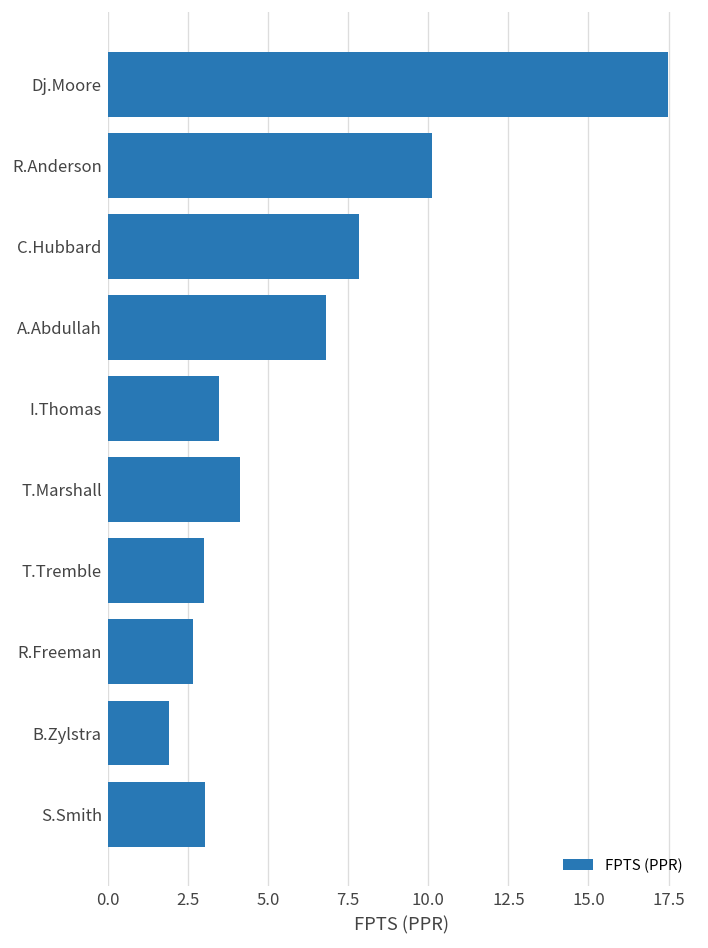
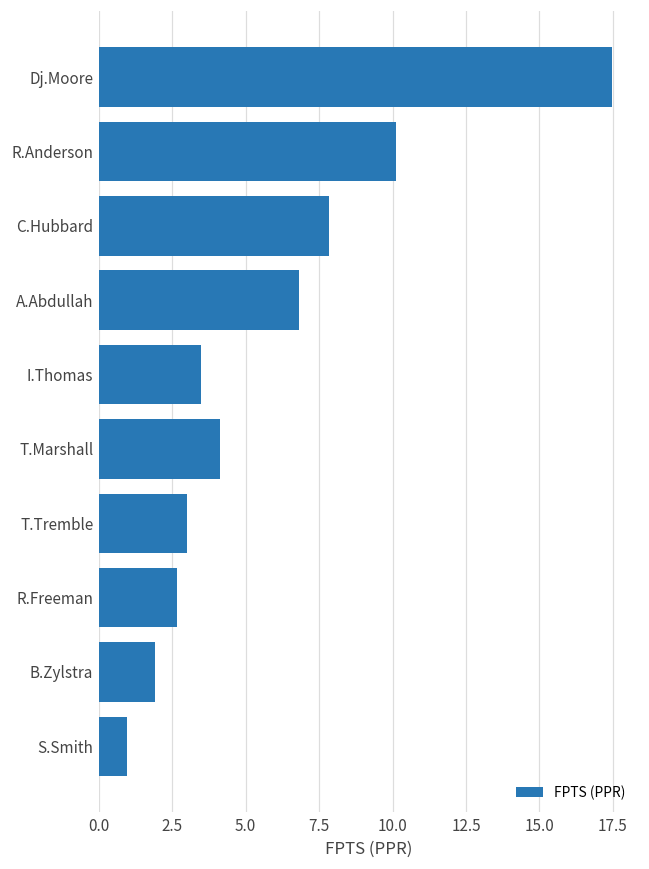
  {
    "Dj.Moore": 17.5,
    "R.Anderson": 10.1,
    "C.Hubbard": 7.8,
    "A.Abdullah": 6.8,
    "I.Thomas": 3.5,
    "T.Marshall": 4.1,
    "T.Tremble": 3.0,
    "R.Freeman": 2.7,
    "B.Zylstra": 1.9,
-   "S.Smith": 3.0
+   "S.Smith": 1.0
  }
